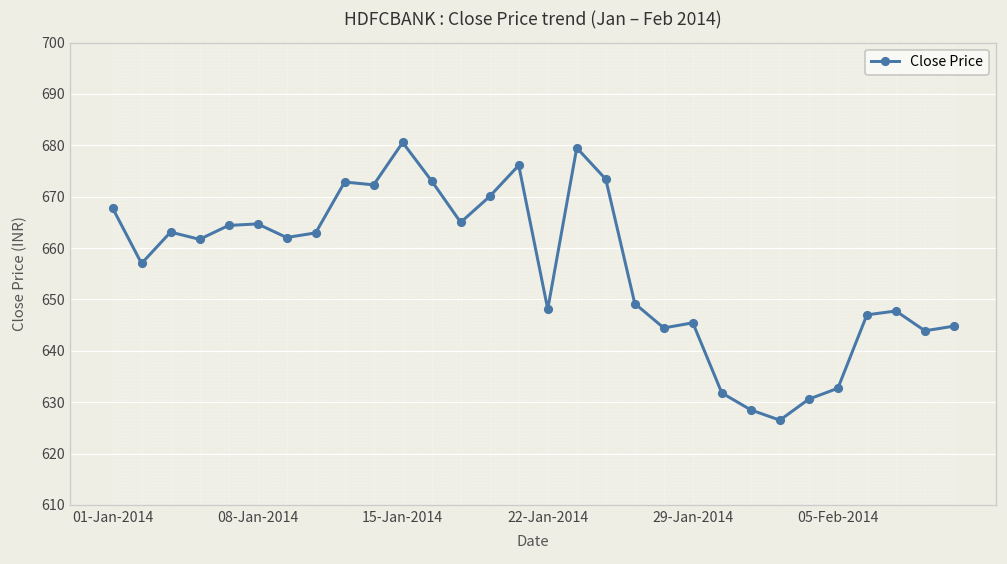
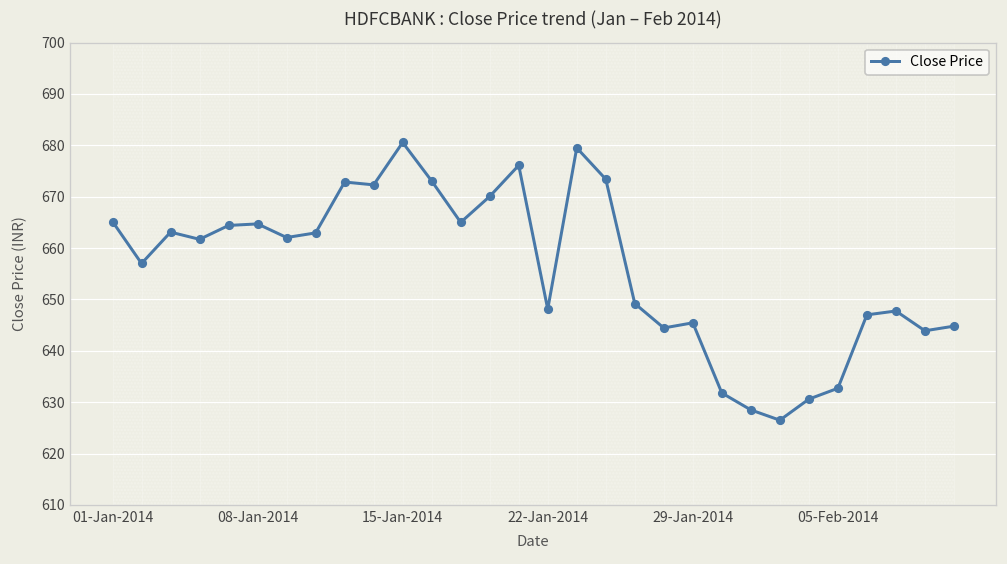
  {
-   "01-Jan-2014": 668,
+   "01-Jan-2014": 665,
    "08-Jan-2014": 665,
    "15-Jan-2014": 681,
    "22-Jan-2014": 648,
    "29-Jan-2014": 645,
    "05-Feb-2014": 633
  }
